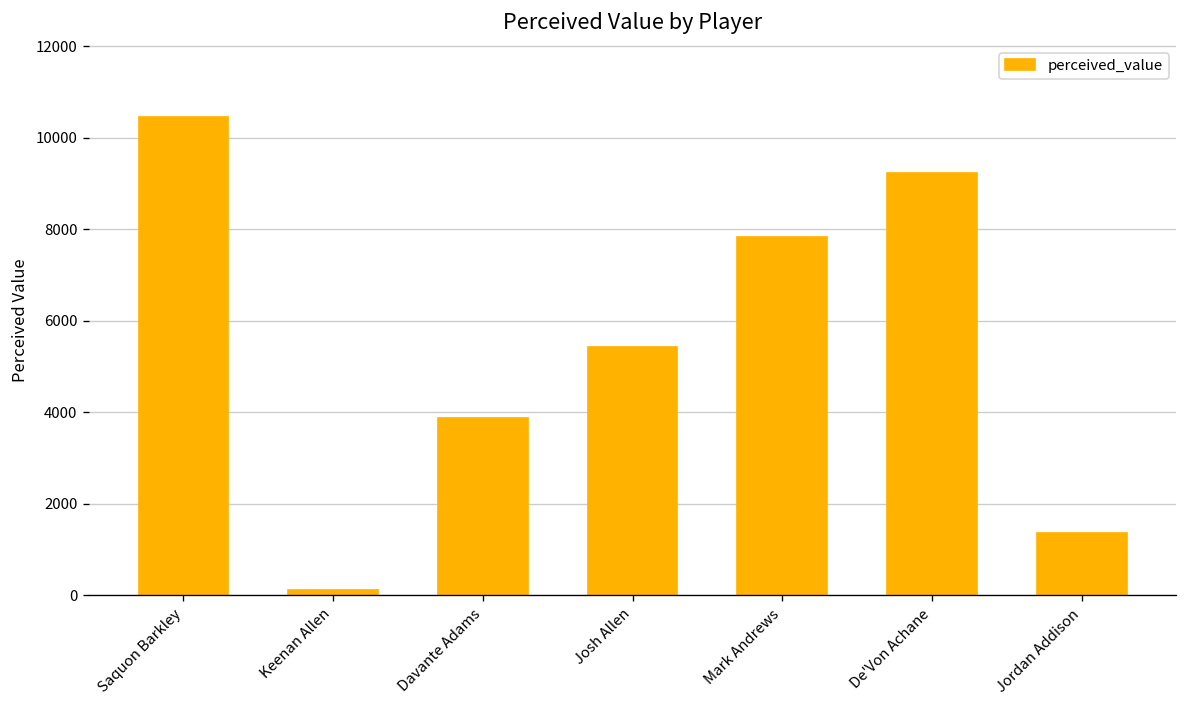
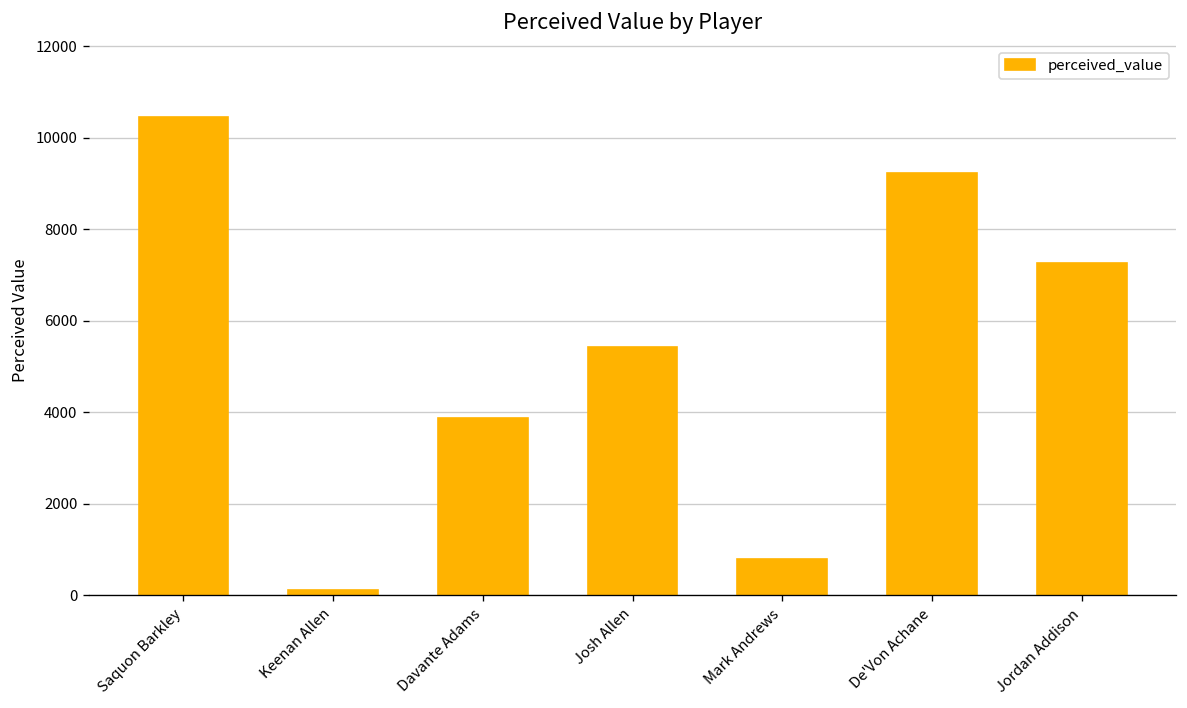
  {
    "Saquon Barkley": 10500,
    "Keenan Allen": 100,
    "Davante Adams": 3900,
    "Josh Allen": 5400,
-   "Mark Andrews": 7800,
+   "Mark Andrews": 800,
    "De'Von Achane": 9200,
-   "Jordan Addison": 1400
+   "Jordan Addison": 7300
  }
